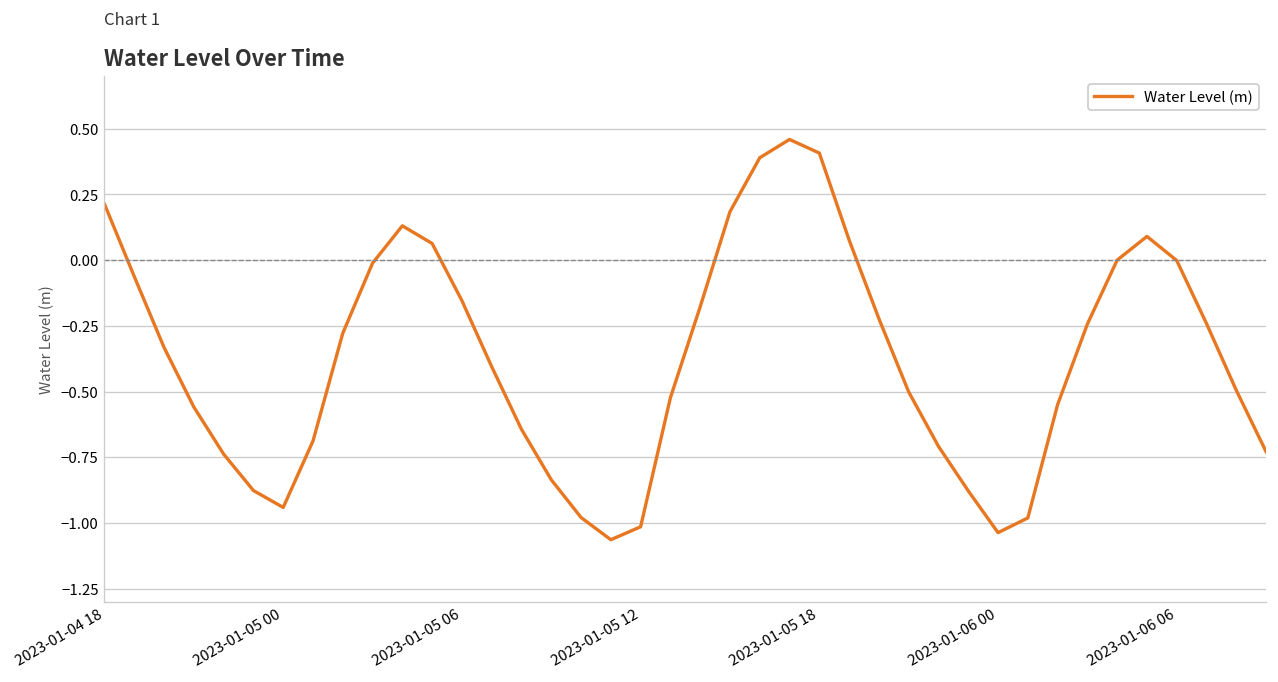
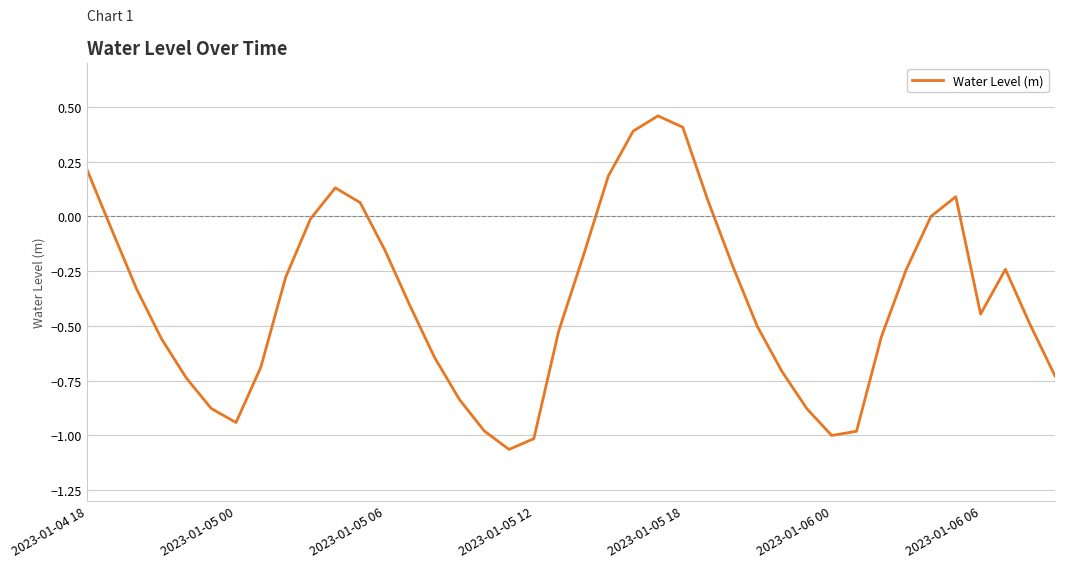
  {
    "2023-01-04 18": 0.21,
    "2023-01-05 00": -0.94,
    "2023-01-05 06": -0.15,
    "2023-01-05 12": -1.01,
    "2023-01-05 18": 0.41,
-   "2023-01-06 00": -1.04,
-   "2023-01-06 06": 0.00
+   "2023-01-06 00": -1.00,
+   "2023-01-06 06": -0.45
  }
